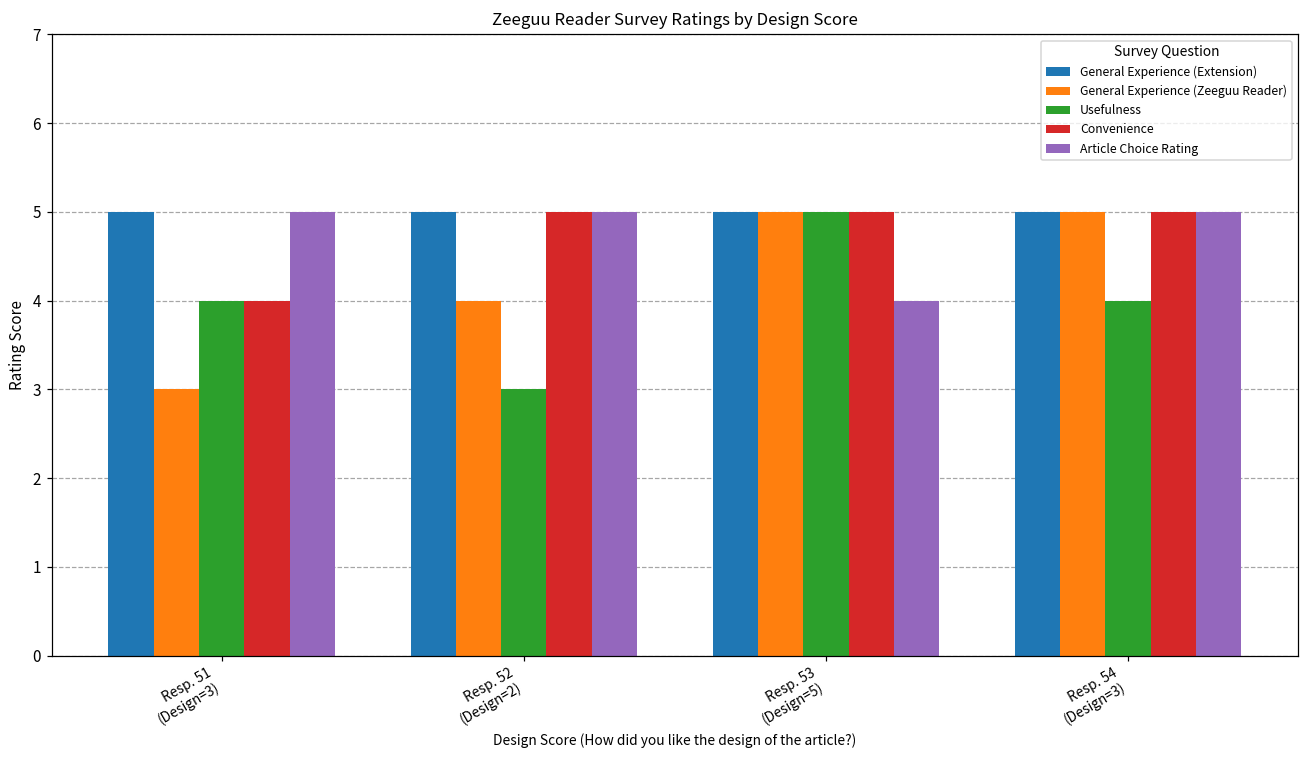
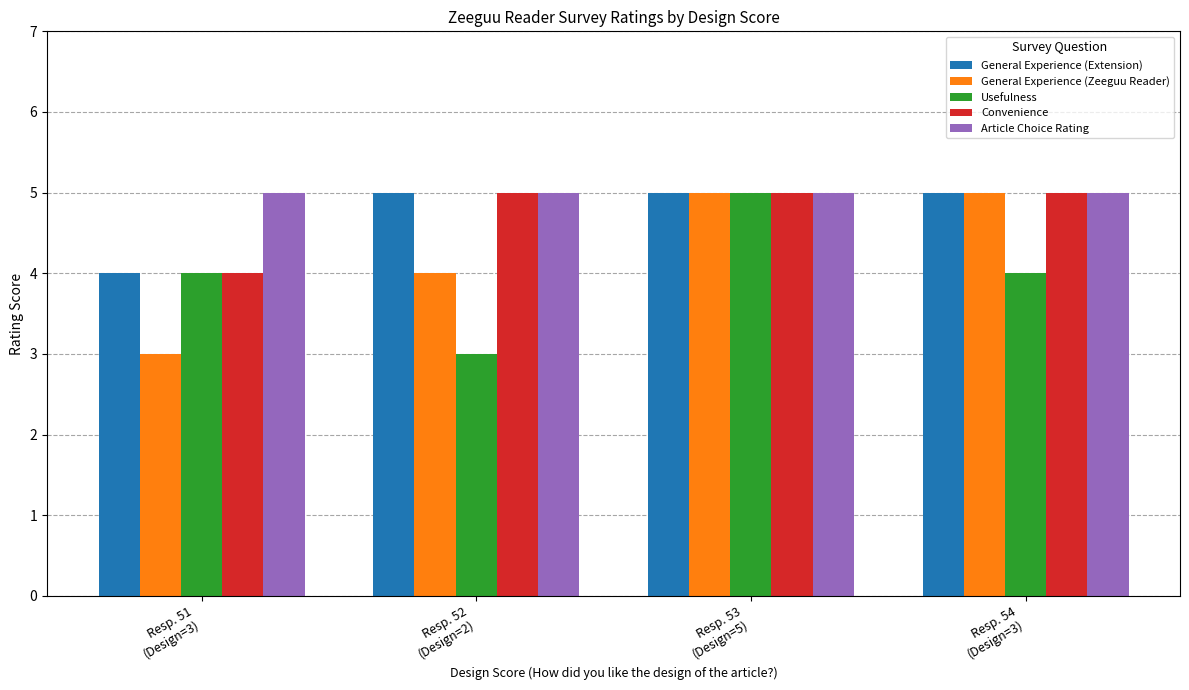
  {
    "General Experience (Extension)": {
-     "Resp. 51 (Design=3)": 5,
+     "Resp. 51 (Design=3)": 4,
      "Resp. 52 (Design=2)": 5,
      "Resp. 53 (Design=5)": 5,
      "Resp. 54 (Design=3)": 5
    },
    "General Experience (Zeeguu Reader)": {
      "Resp. 51 (Design=3)": 3,
      "Resp. 52 (Design=2)": 4,
      "Resp. 53 (Design=5)": 5,
      "Resp. 54 (Design=3)": 5
    },
    "Usefulness": {
      "Resp. 51 (Design=3)": 4,
      "Resp. 52 (Design=2)": 3,
      "Resp. 53 (Design=5)": 5,
      "Resp. 54 (Design=3)": 4
    },
    "Convenience": {
      "Resp. 51 (Design=3)": 4,
      "Resp. 52 (Design=2)": 5,
      "Resp. 53 (Design=5)": 5,
      "Resp. 54 (Design=3)": 5
    },
    "Article Choice Rating": {
      "Resp. 51 (Design=3)": 5,
      "Resp. 52 (Design=2)": 5,
-     "Resp. 53 (Design=5)": 4,
+     "Resp. 53 (Design=5)": 5,
      "Resp. 54 (Design=3)": 5
    }
  }
